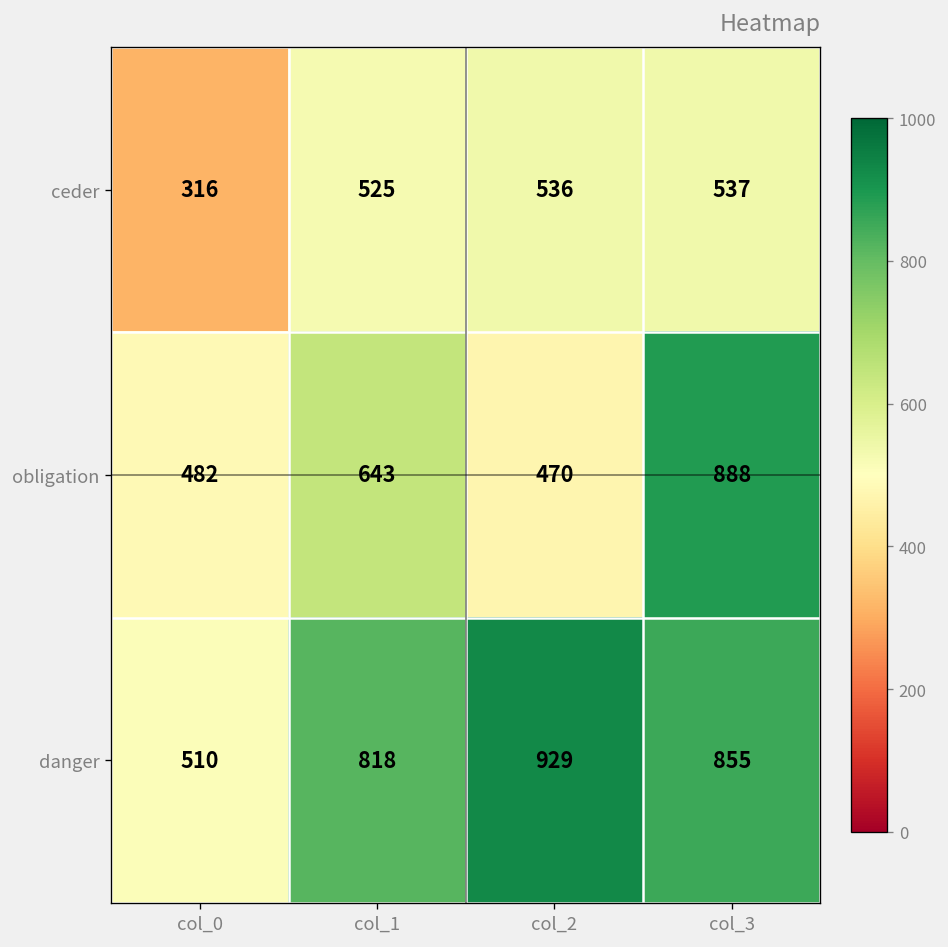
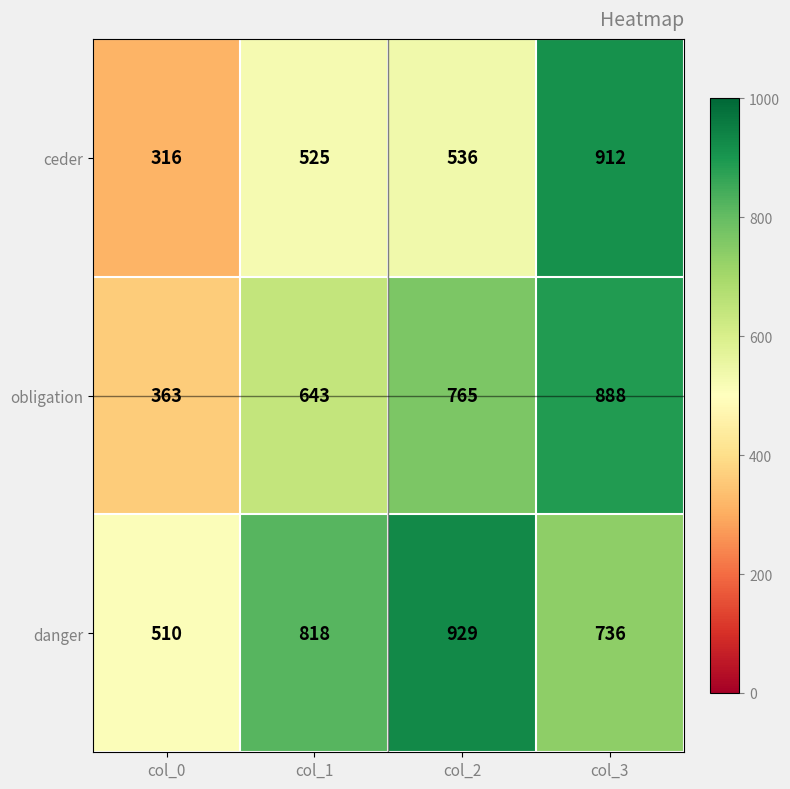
  {
    "ceder": {
      "col_0": 316,
      "col_1": 525,
      "col_2": 536,
-     "col_3": 537
+     "col_3": 912
    },
    "obligation": {
-     "col_0": 482,
+     "col_0": 363,
      "col_1": 643,
-     "col_2": 470,
+     "col_2": 765,
      "col_3": 888
    },
    "danger": {
      "col_0": 510,
      "col_1": 818,
      "col_2": 929,
-     "col_3": 855
+     "col_3": 736
    }
  }
